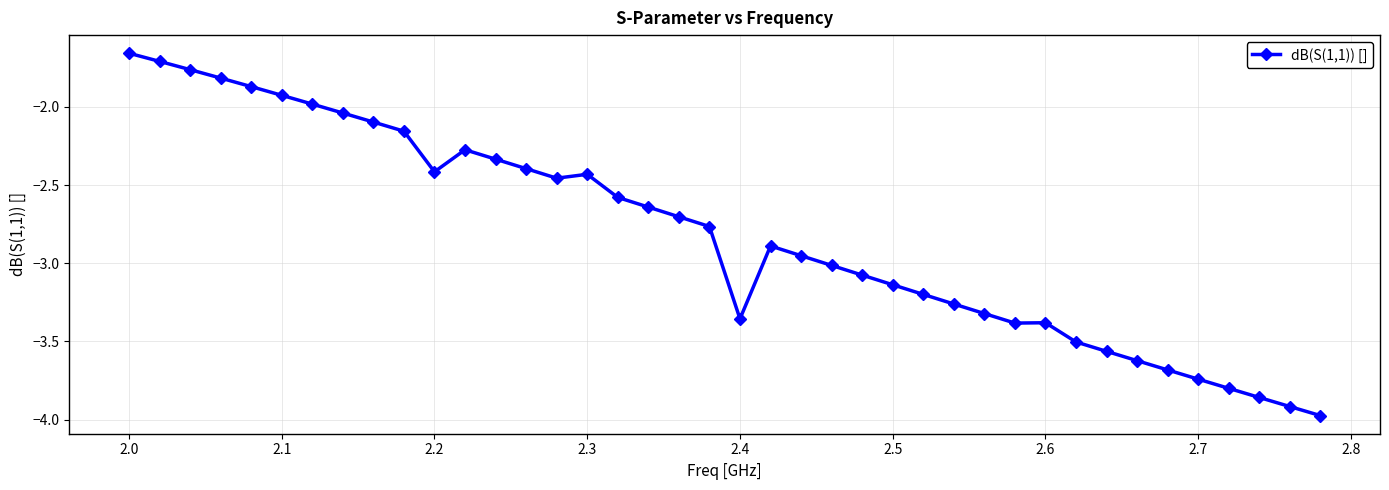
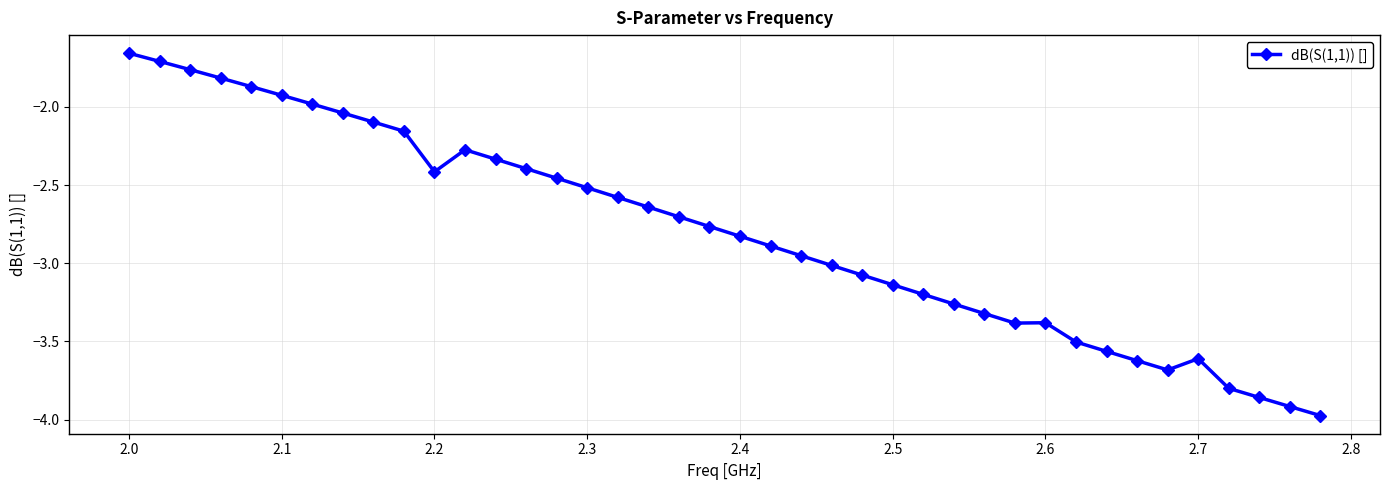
  {
    "2.0": -1.66,
    "2.1": -1.93,
    "2.2": -2.42,
-   "2.3": -2.43,
-   "2.4": -3.36,
+   "2.3": -2.52,
+   "2.4": -2.83,
    "2.5": -3.14,
    "2.6": -3.38,
-   "2.7": -3.74
+   "2.7": -3.61
  }
